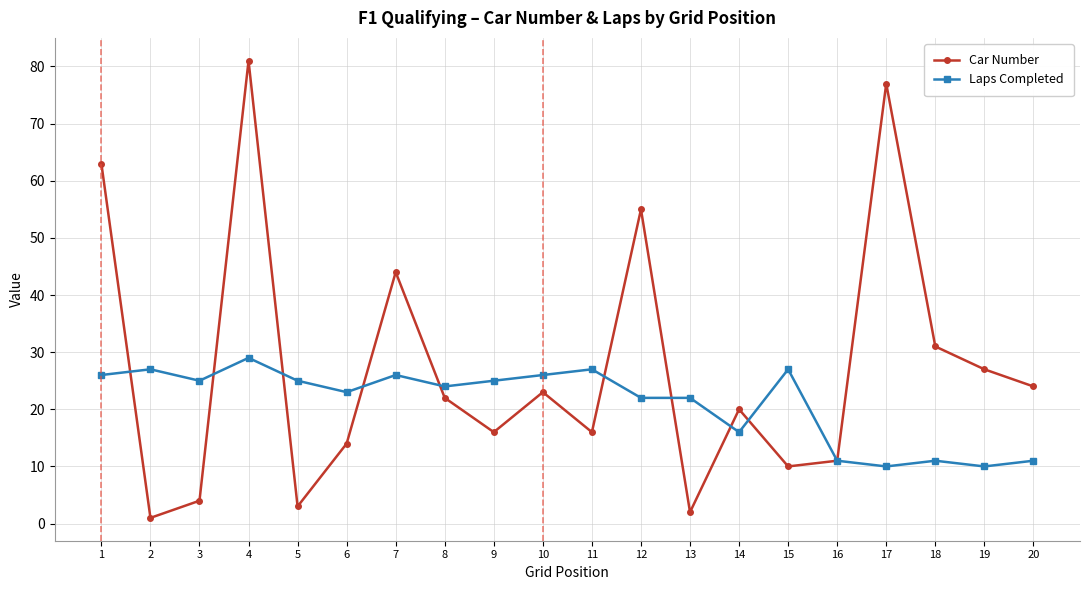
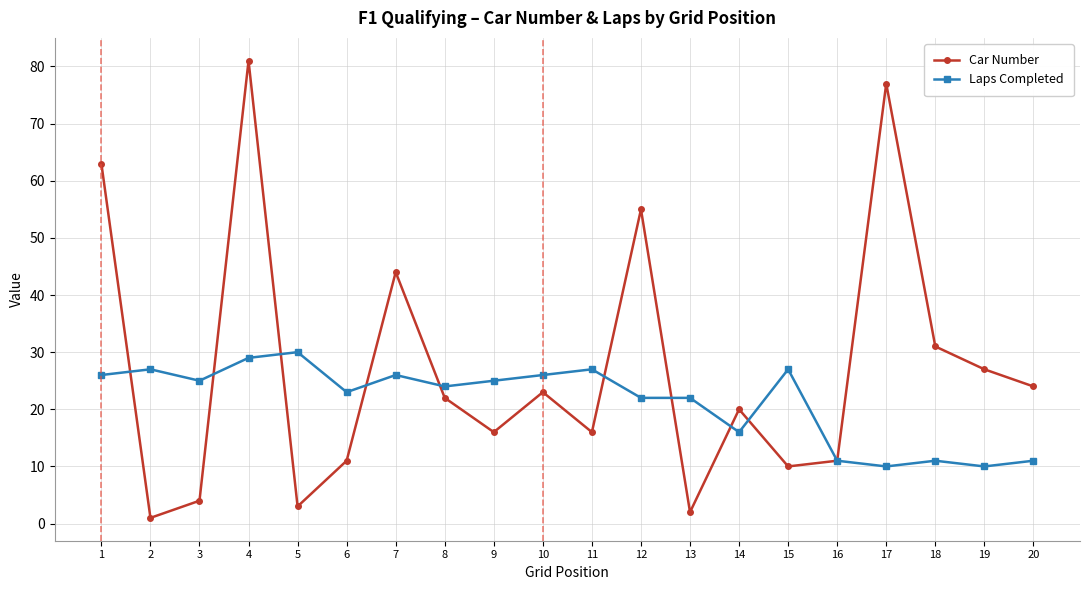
  {
    "Car Number": {
      "1": 63,
      "2": 1,
      "3": 4,
      "4": 81,
      "5": 3,
-     "6": 14,
+     "6": 11,
      "7": 44,
      "8": 22,
      "9": 16,
      "10": 23,
      "11": 16,
      "12": 55,
      "13": 2,
      "14": 20,
      "15": 10,
      "17": 77,
      "18": 31,
      "19": 27,
      "20": 24
    },
    "Laps Completed": {
      "1": 26,
      "2": 27,
      "3": 25,
      "4": 29,
-     "5": 25,
+     "5": 30,
      "6": 23,
      "7": 26,
      "8": 24,
      "9": 25,
      "10": 26,
      "11": 27,
      "12": 22,
      "13": 22,
      "14": 16,
      "15": 27,
      "17": 10,
      "18": 11,
      "19": 10,
      "20": 11
    }
  }
